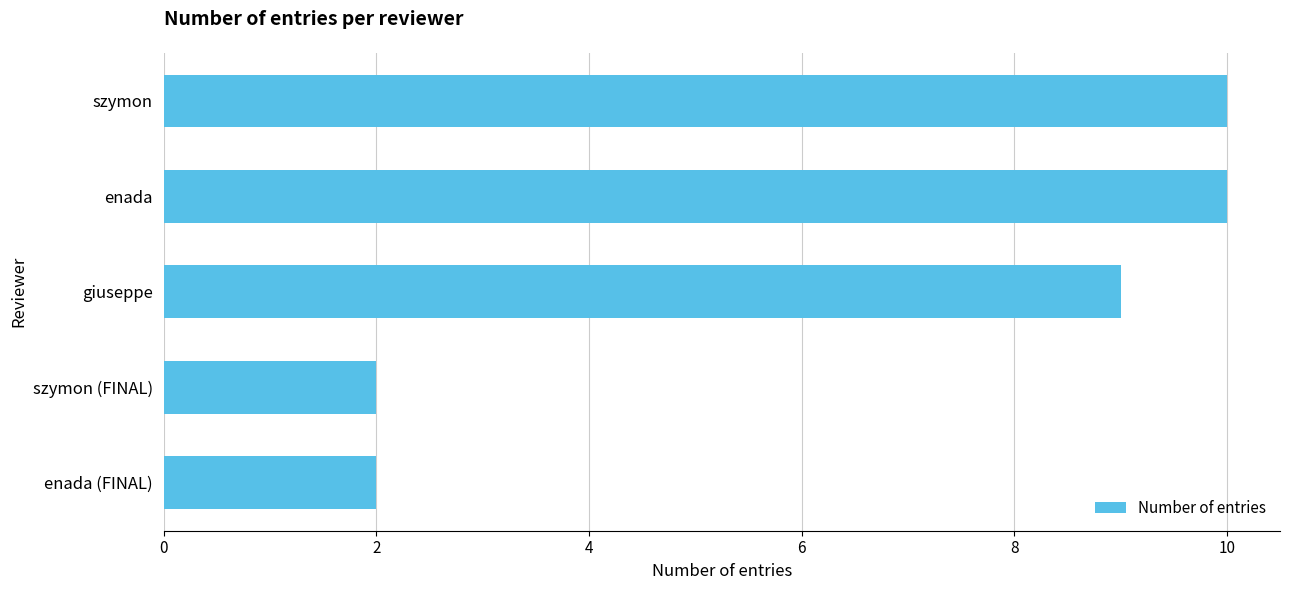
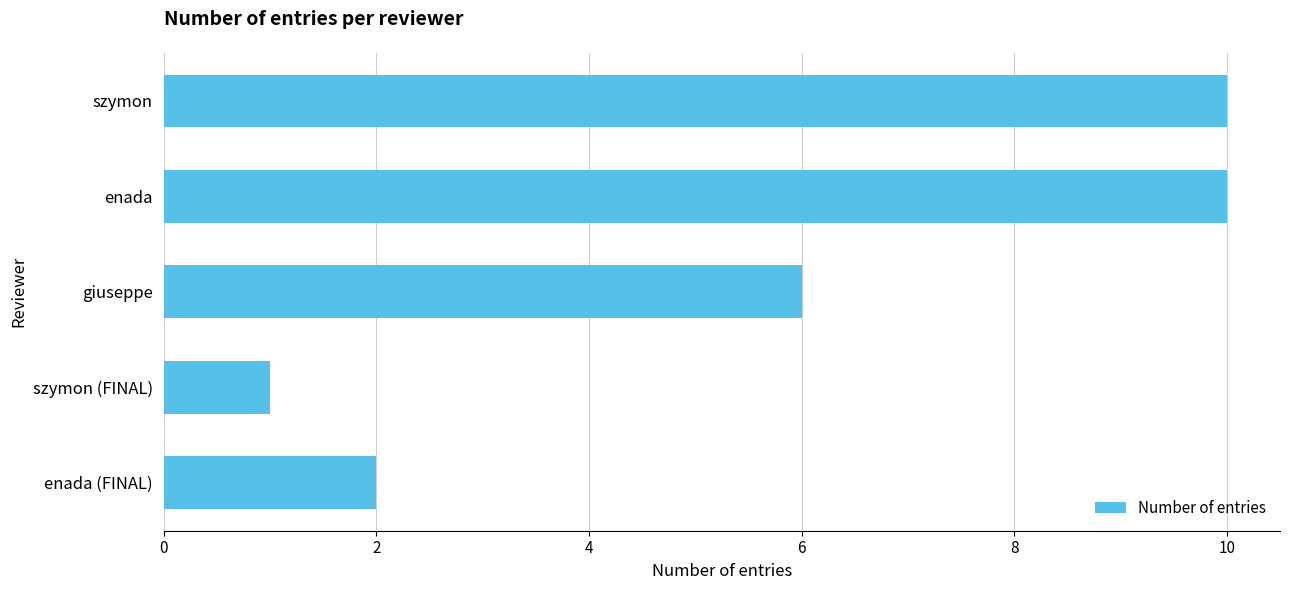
  {
    "szymon": 10,
    "enada": 10,
-   "giuseppe": 9,
-   "szymon (FINAL)": 2,
+   "giuseppe": 6,
+   "szymon (FINAL)": 1,
    "enada (FINAL)": 2
  }
